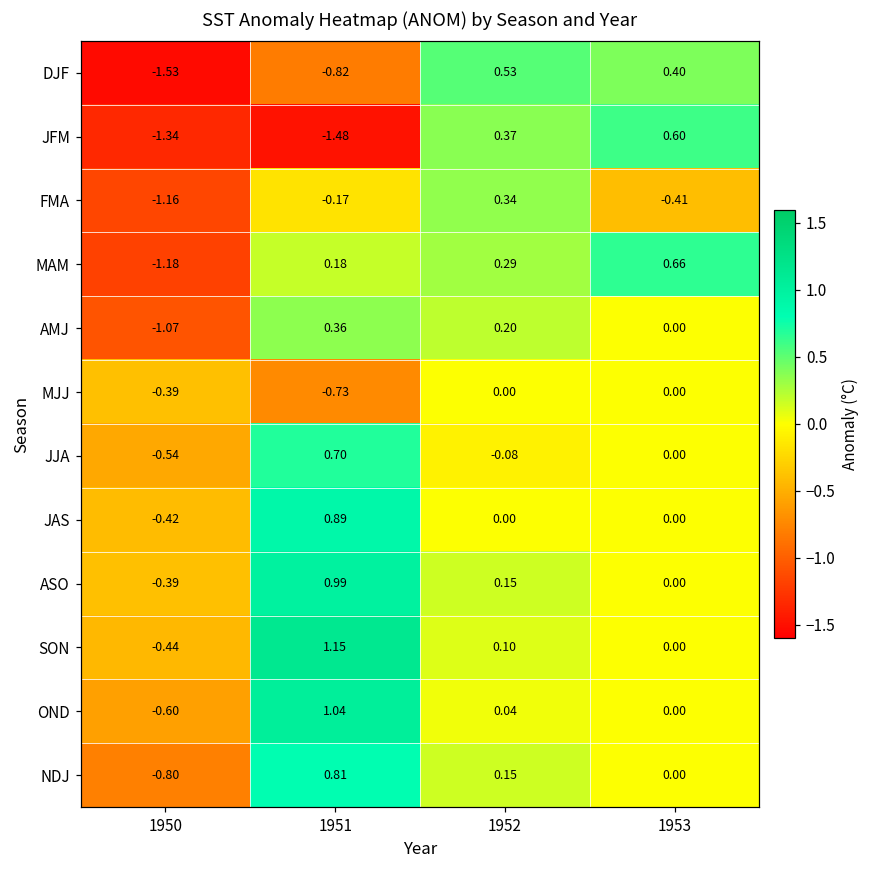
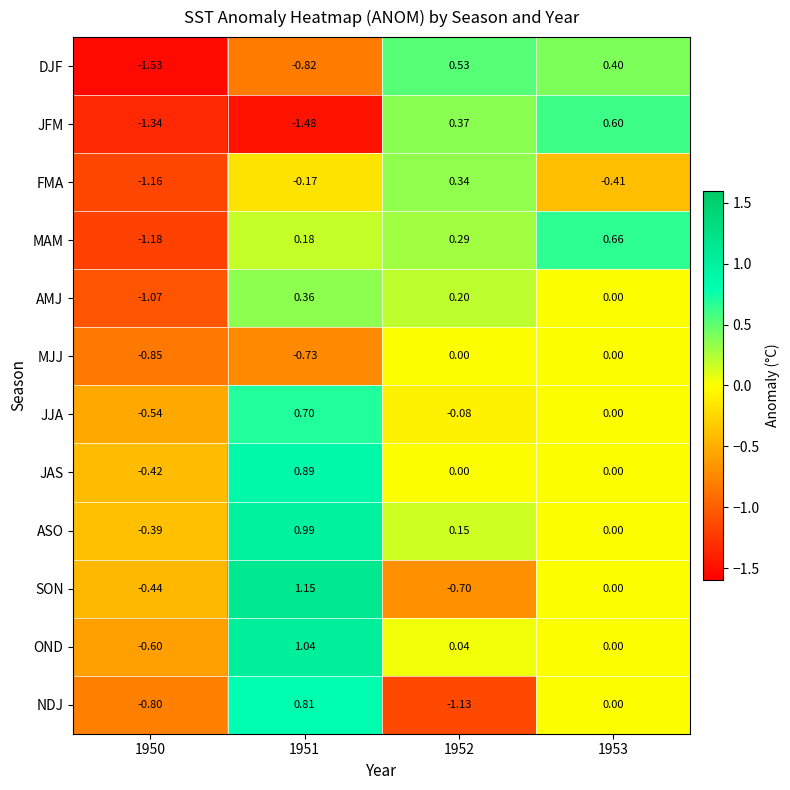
  {
    "DJF": {
      "1950": -1.53,
      "1951": -0.82,
      "1952": 0.53,
      "1953": 0.40
    },
    "JFM": {
      "1950": -1.34,
      "1951": -1.48,
      "1952": 0.37,
      "1953": 0.60
    },
    "FMA": {
      "1950": -1.16,
      "1951": -0.17,
      "1952": 0.34,
      "1953": -0.41
    },
    "MAM": {
      "1950": -1.18,
      "1951": 0.18,
      "1952": 0.29,
      "1953": 0.66
    },
    "AMJ": {
      "1950": -1.07,
      "1951": 0.36,
      "1952": 0.20,
      "1953": 0.00
    },
    "MJJ": {
-     "1950": -0.39,
+     "1950": -0.85,
      "1951": -0.73,
      "1952": 0.00,
      "1953": 0.00
    },
    "JJA": {
      "1950": -0.54,
      "1951": 0.70,
      "1952": -0.08,
      "1953": 0.00
    },
    "JAS": {
      "1950": -0.42,
      "1951": 0.89,
      "1952": 0.00,
      "1953": 0.00
    },
    "ASO": {
      "1950": -0.39,
      "1951": 0.99,
      "1952": 0.15,
      "1953": 0.00
    },
    "SON": {
      "1950": -0.44,
      "1951": 1.15,
-     "1952": 0.10,
+     "1952": -0.70,
      "1953": 0.00
    },
    "OND": {
      "1950": -0.60,
      "1951": 1.04,
      "1952": 0.04,
      "1953": 0.00
    },
    "NDJ": {
      "1950": -0.80,
      "1951": 0.81,
-     "1952": 0.15,
+     "1952": -1.13,
      "1953": 0.00
    }
  }
